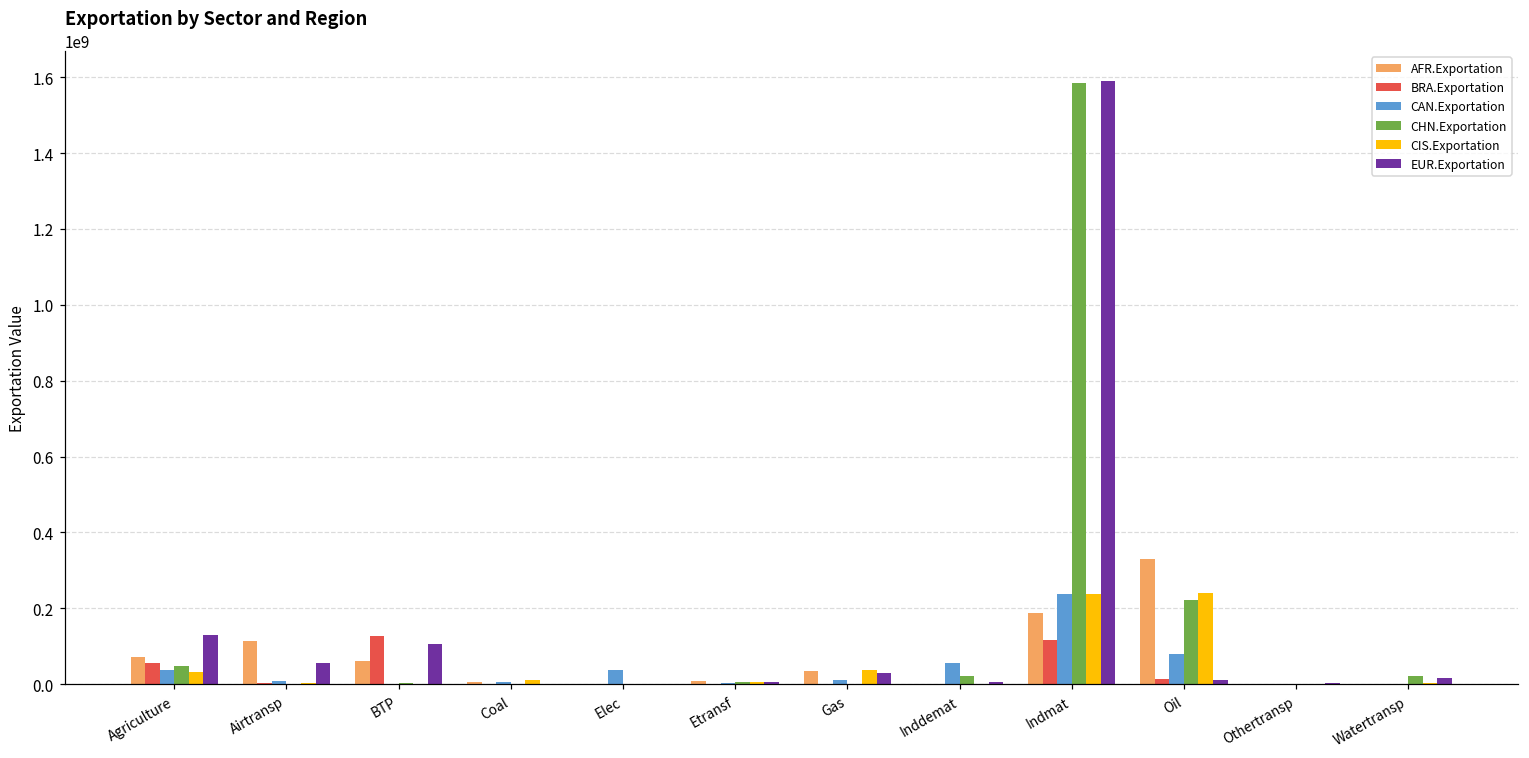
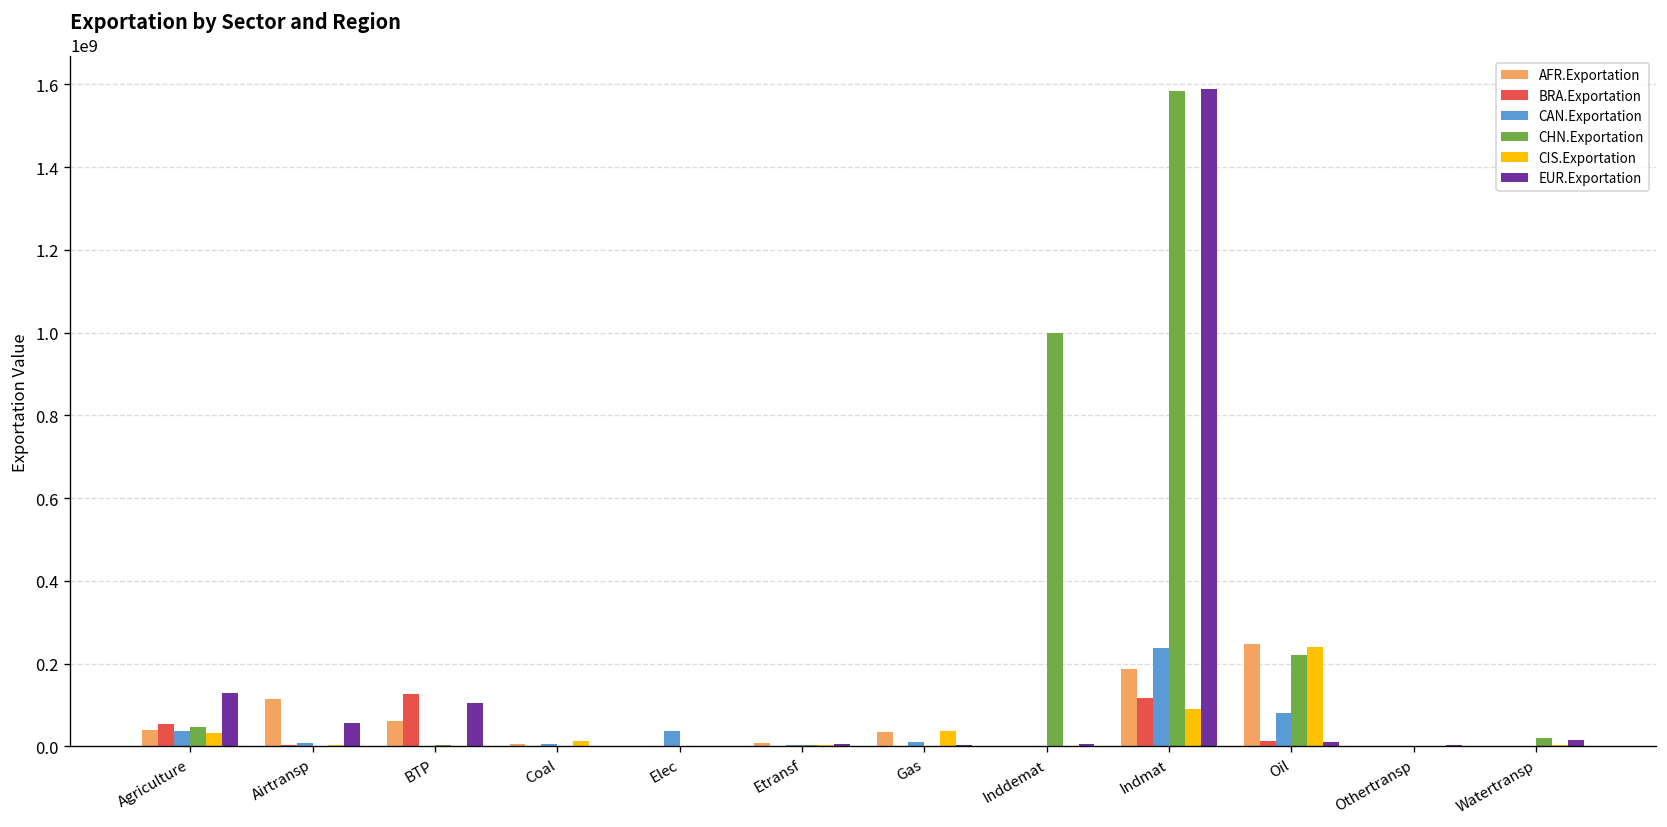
  {
    "AFR.Exportation": {
-     "Agriculture": 70000000,
+     "Agriculture": 40000000,
      "Airtransp": 110000000,
      "BTP": 60000000,
      "Etransf": 10000000,
      "Gas": 40000000,
      "Indmat": 190000000,
-     "Oil": 330000000
+     "Oil": 250000000
    },
    "BRA.Exportation": {
      "Agriculture": 60000000,
      "BTP": 130000000,
      "Indmat": 120000000,
      "Oil": 10000000
    },
    "CAN.Exportation": {
      "Agriculture": 40000000,
      "Airtransp": 10000000,
      "Elec": 40000000,
      "Gas": 10000000,
-     "Inddemat": 50000000,
+     "Inddemat": 0,
      "Indmat": 240000000,
      "Oil": 80000000
    },
    "CHN.Exportation": {
      "Agriculture": 50000000,
-     "Inddemat": 20000000,
+     "Inddemat": 1000000000,
      "Indmat": 1580000000,
      "Oil": 220000000,
      "Watertransp": 20000000
    },
    "CIS.Exportation": {
      "Agriculture": 30000000,
      "Coal": 10000000,
      "Gas": 40000000,
-     "Indmat": 240000000,
+     "Indmat": 90000000,
      "Oil": 240000000
    },
    "EUR.Exportation": {
      "Agriculture": 130000000,
      "Airtransp": 60000000,
      "BTP": 110000000,
-     "Gas": 30000000,
+     "Gas": 0,
      "Indmat": 1590000000,
      "Oil": 10000000,
      "Watertransp": 10000000
    }
  }
